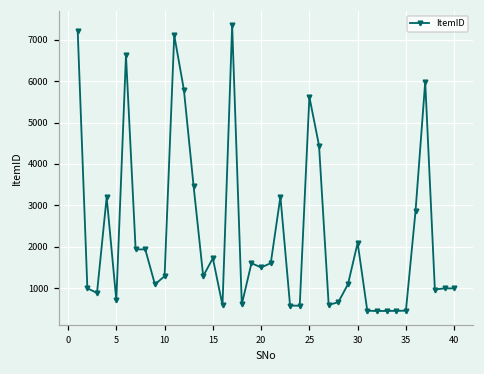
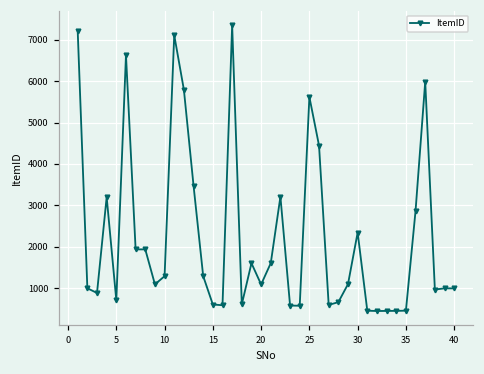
  {
    "5": 700,
    "10": 1300,
-   "15": 1700,
-   "20": 1500,
+   "15": 600,
+   "20": 1100,
    "25": 5600,
-   "30": 2100,
+   "30": 2300,
    "35": 500,
    "40": 1000
  }
